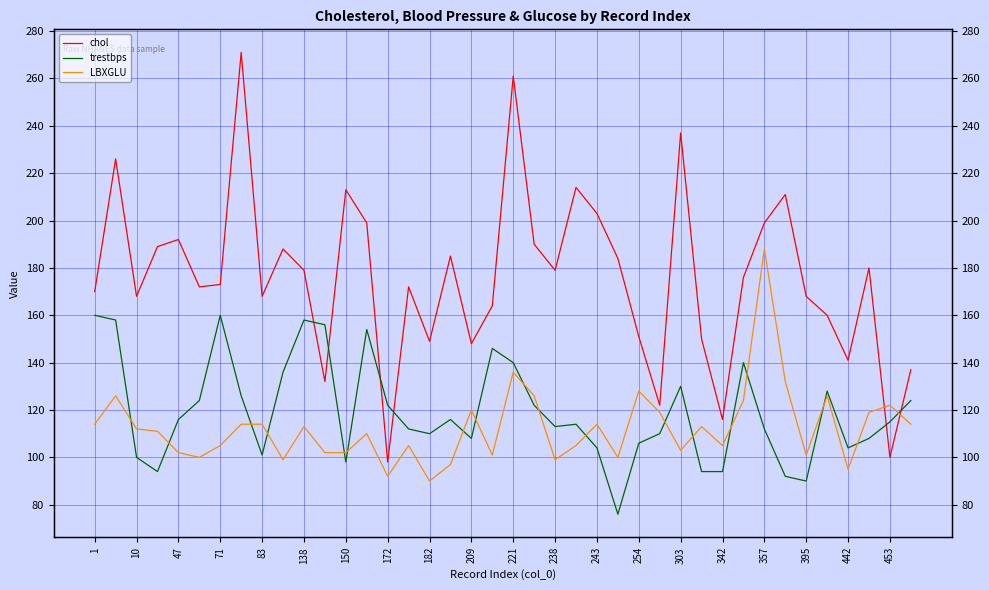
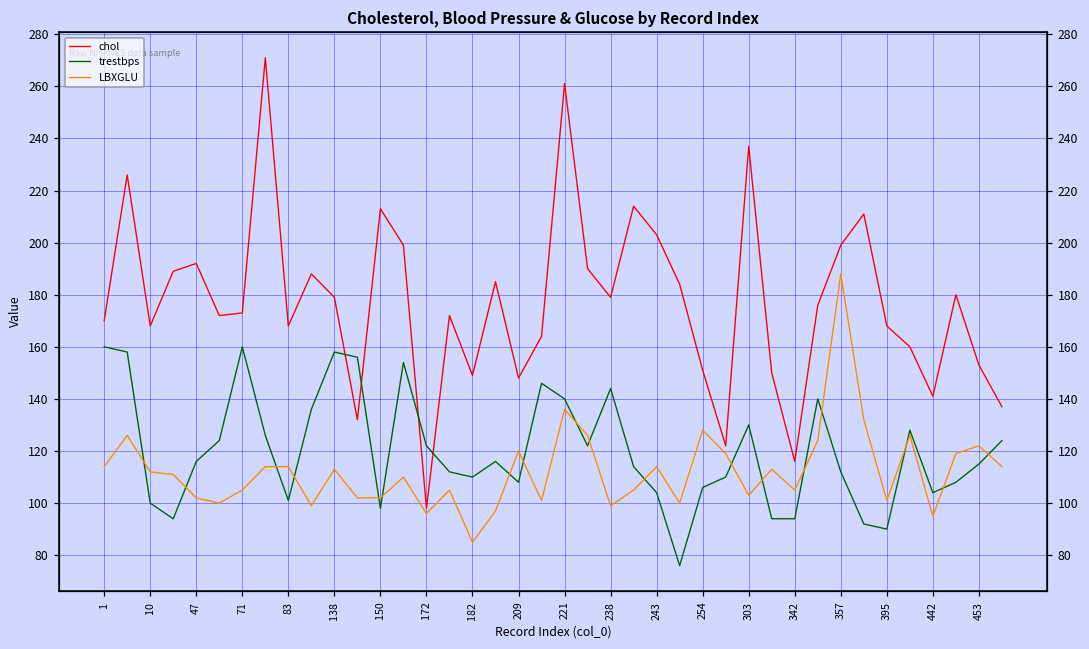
  {
    "chol": {
      "1": 170,
      "10": 168,
      "47": 192,
      "71": 173,
      "83": 168,
      "138": 179,
      "150": 213,
      "172": 98,
      "182": 149,
      "209": 148,
      "221": 261,
      "238": 179,
      "243": 203,
      "254": 151,
      "303": 237,
      "342": 116,
      "357": 199,
      "395": 168,
      "442": 141,
-     "453": 100
+     "453": 153
    },
    "trestbps": {
      "1": 160,
      "10": 100,
      "47": 116,
      "71": 160,
      "83": 101,
      "138": 158,
      "150": 98,
      "172": 122,
      "182": 110,
      "209": 108,
      "221": 140,
-     "238": 113,
+     "238": 144,
      "243": 104,
      "254": 106,
      "303": 130,
      "342": 94,
      "357": 112,
      "395": 90,
      "442": 104,
      "453": 115
    },
    "LBXGLU": {
      "1": 114,
      "10": 112,
      "47": 102,
      "71": 105,
      "83": 114,
      "138": 113,
      "150": 102,
-     "172": 92,
-     "182": 90,
+     "172": 96,
+     "182": 85,
      "209": 120,
      "221": 136,
      "238": 99,
      "243": 114,
      "254": 128,
      "303": 103,
      "342": 105,
      "357": 188,
      "395": 101,
      "442": 95,
      "453": 122
    }
  }
